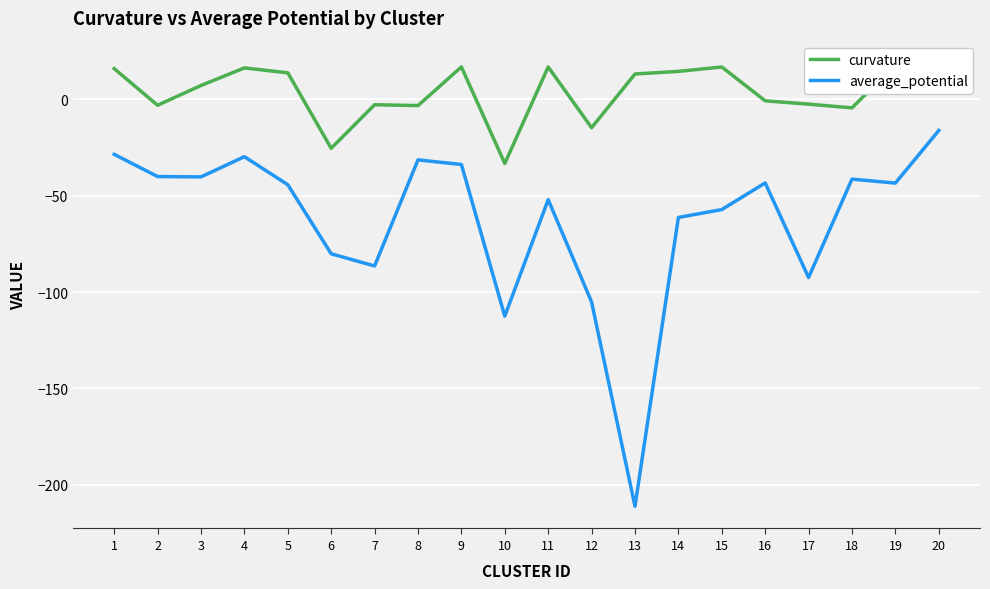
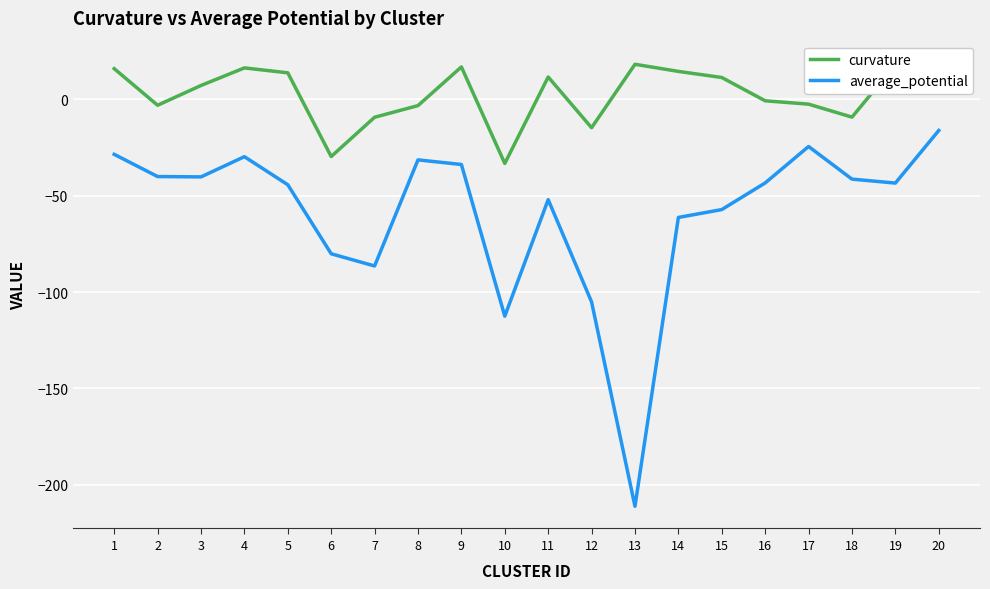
  {
    "curvature": {
      "1": 16,
      "2": -3,
      "3": 7,
      "4": 16,
      "5": 14,
-     "6": -25,
-     "7": -3,
+     "6": -30,
+     "7": -9,
      "8": -3,
      "9": 17,
      "10": -33,
-     "11": 17,
+     "11": 12,
      "12": -15,
-     "13": 13,
+     "13": 18,
      "14": 15,
-     "15": 17,
+     "15": 11,
      "16": -1,
      "17": -3,
-     "18": -4
+     "18": -9
    },
    "average_potential": {
      "1": -29,
      "2": -40,
      "3": -40,
      "4": -30,
      "5": -44,
      "6": -80,
      "7": -86,
      "8": -31,
      "9": -34,
      "10": -113,
      "11": -52,
      "12": -105,
      "13": -211,
      "14": -61,
      "15": -57,
      "16": -43,
-     "17": -92,
+     "17": -24,
      "18": -41,
      "19": -43,
      "20": -16
    }
  }
